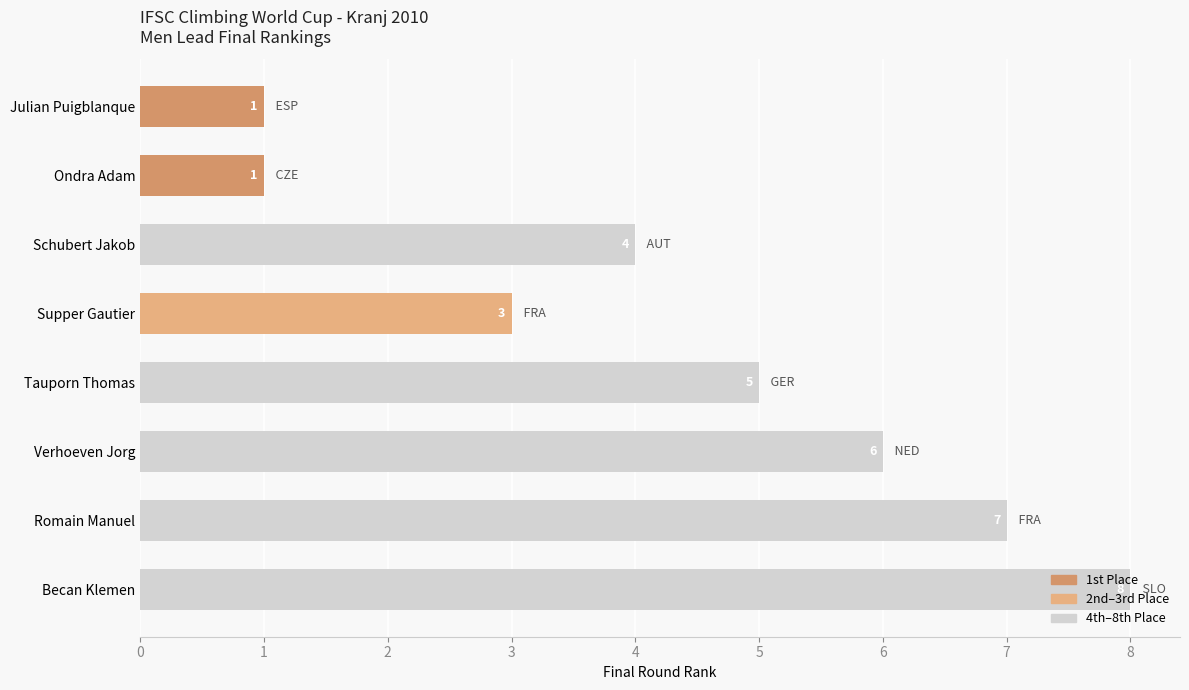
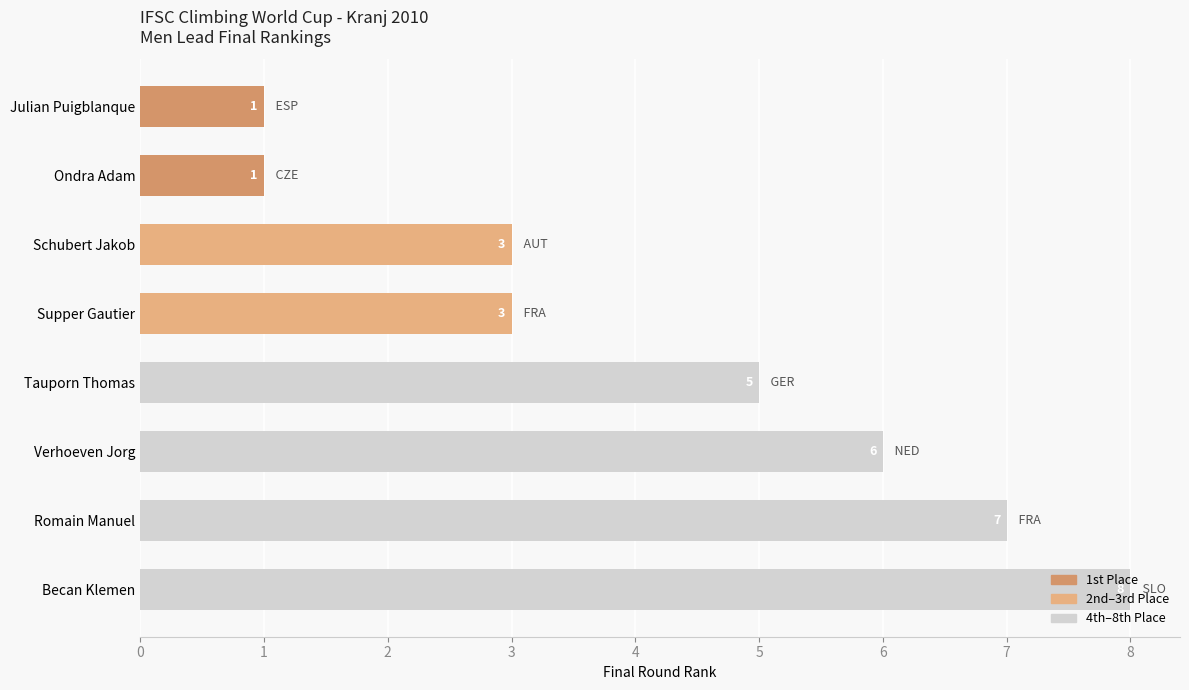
  {
-   "Schubert Jakob": 4,
+   "Schubert Jakob": 3,
    "Tauporn Thomas": 5,
    "Verhoeven Jorg": 6,
    "Romain Manuel": 7,
    "Becan Klemen": 8
  }
